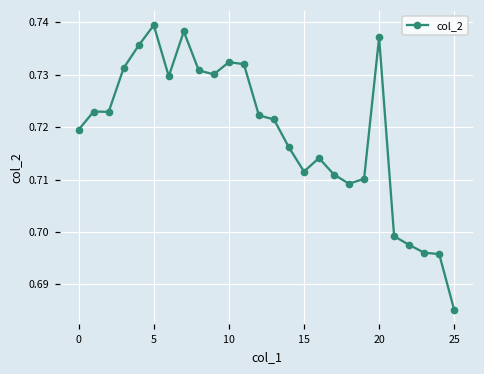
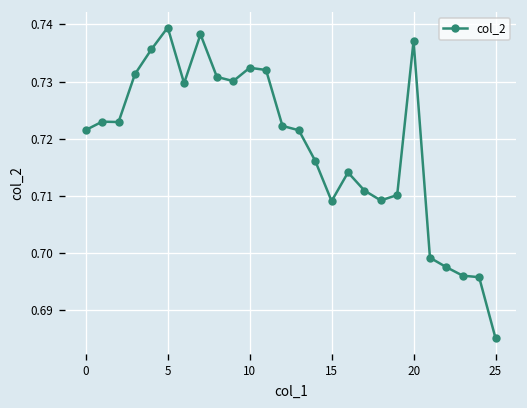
  {
-   "0": 0.719,
+   "0": 0.722,
    "5": 0.739,
    "10": 0.732,
-   "15": 0.712,
+   "15": 0.709,
    "20": 0.737,
    "25": 0.685
  }
